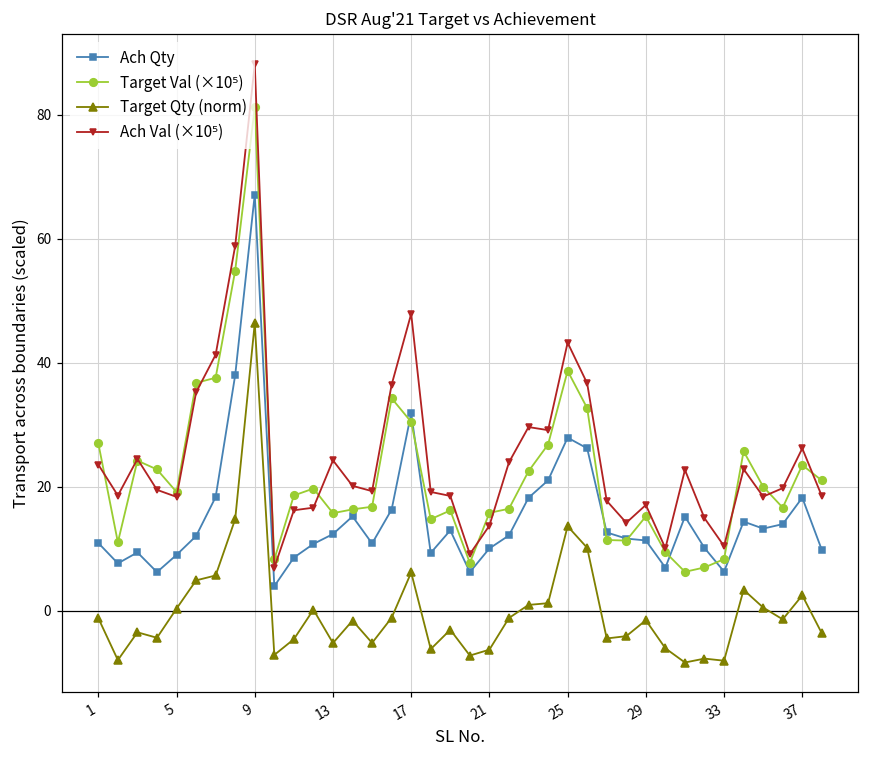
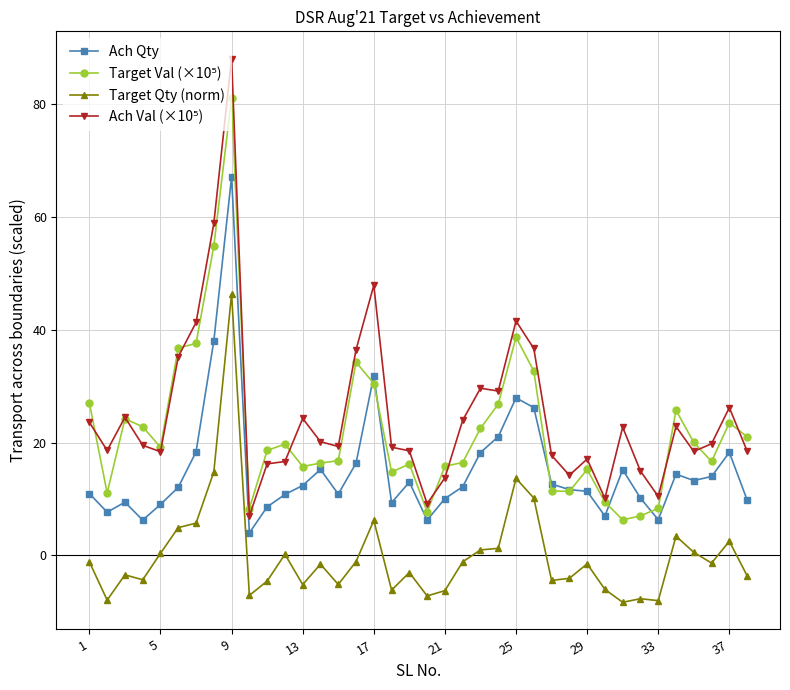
  {
    "Ach Qty": {
      "1": 11,
      "5": 9,
      "9": 67,
      "13": 12,
      "17": 32,
      "21": 10,
      "25": 28,
      "29": 11,
      "33": 6,
      "37": 18
    },
    "Target Val (×10⁵)": {
      "1": 27,
      "5": 19,
      "13": 16,
      "17": 30,
      "21": 16,
      "25": 39,
      "29": 15,
      "33": 8,
      "37": 24
    },
    "Target Qty (norm)": {
      "1": -1,
      "5": 0,
      "9": 46,
      "13": -5,
      "17": 6,
      "21": -6,
      "25": 14,
      "29": -2,
      "33": -8,
      "37": 2
    },
    "Ach Val (×10⁵)": {
      "1": 24,
      "5": 18,
      "13": 24,
      "17": 48,
      "21": 14,
-     "25": 43,
+     "25": 42,
      "29": 17,
      "33": 10,
      "37": 26
    }
  }
